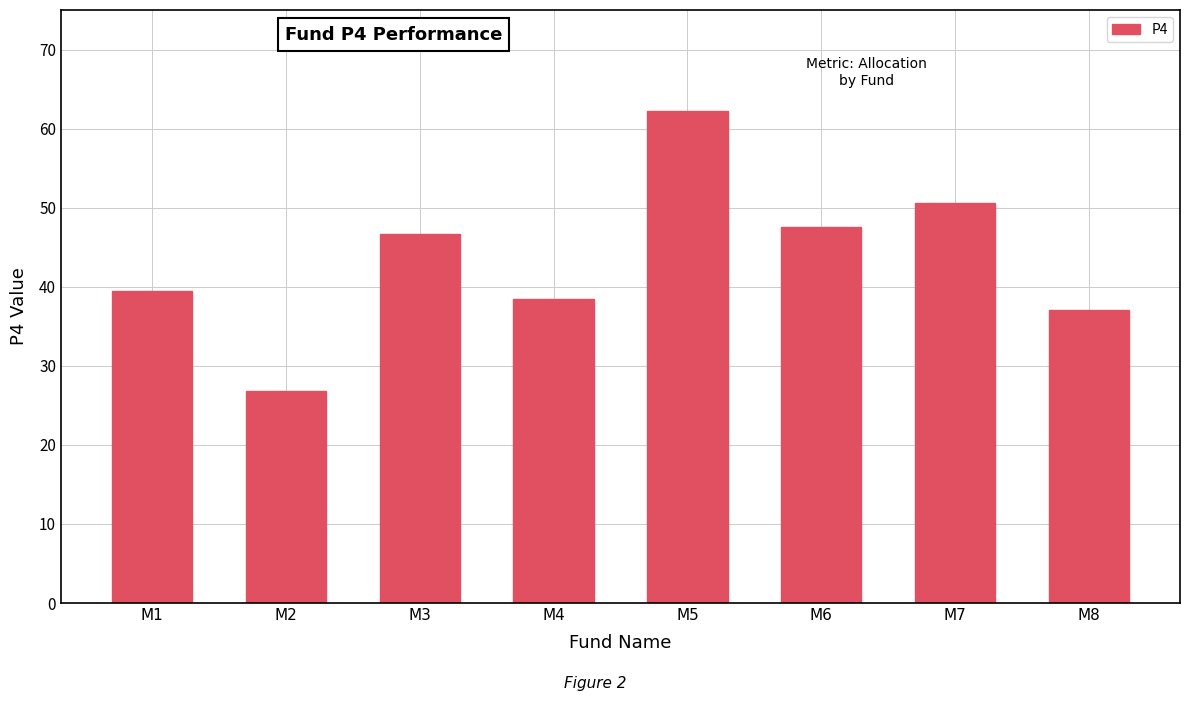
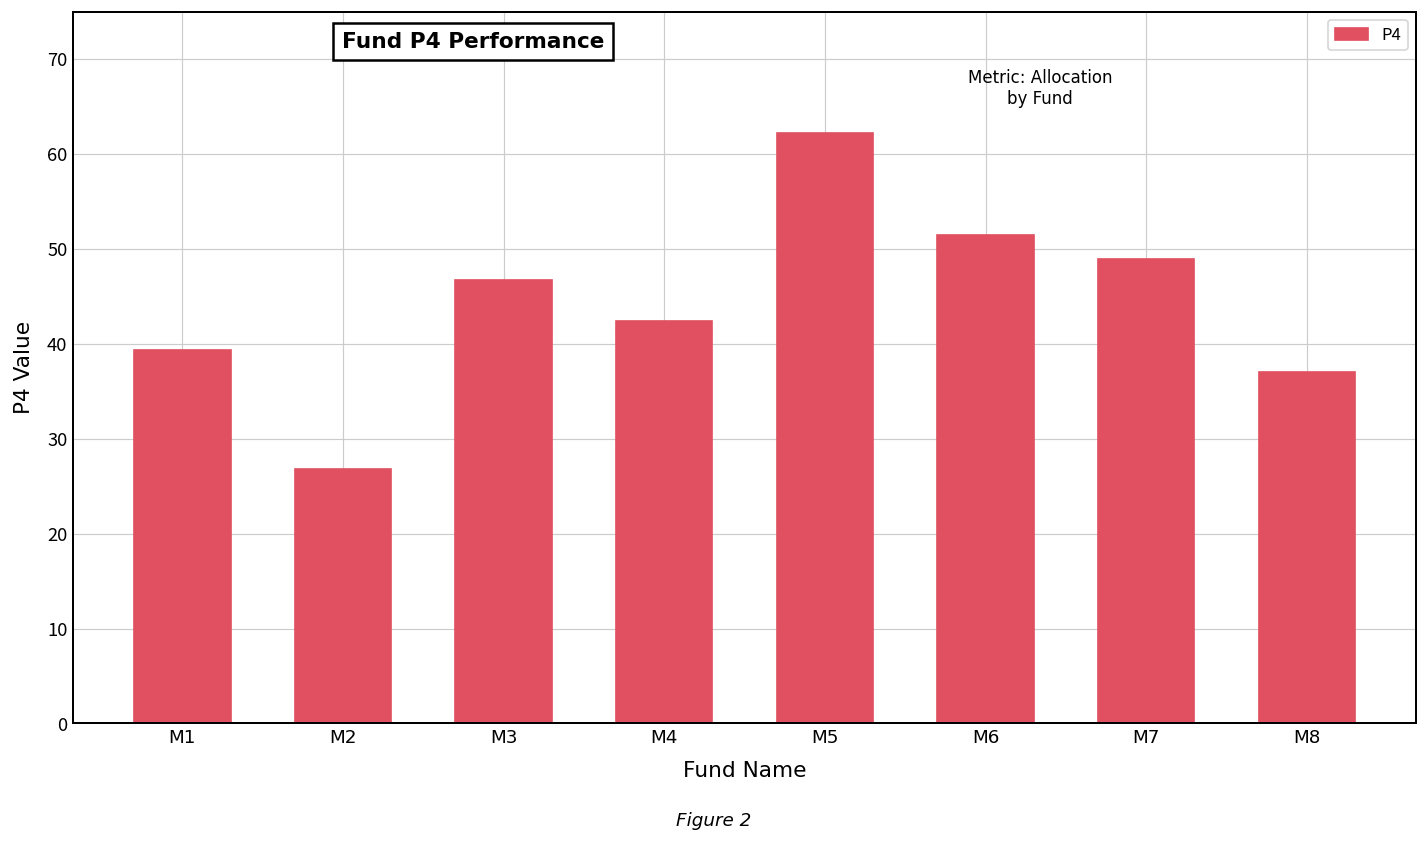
  {
    "M1": 39,
    "M2": 27,
    "M3": 47,
-   "M4": 38,
+   "M4": 42,
    "M5": 62,
-   "M6": 48,
-   "M7": 51,
+   "M6": 52,
+   "M7": 49,
    "M8": 37
  }
